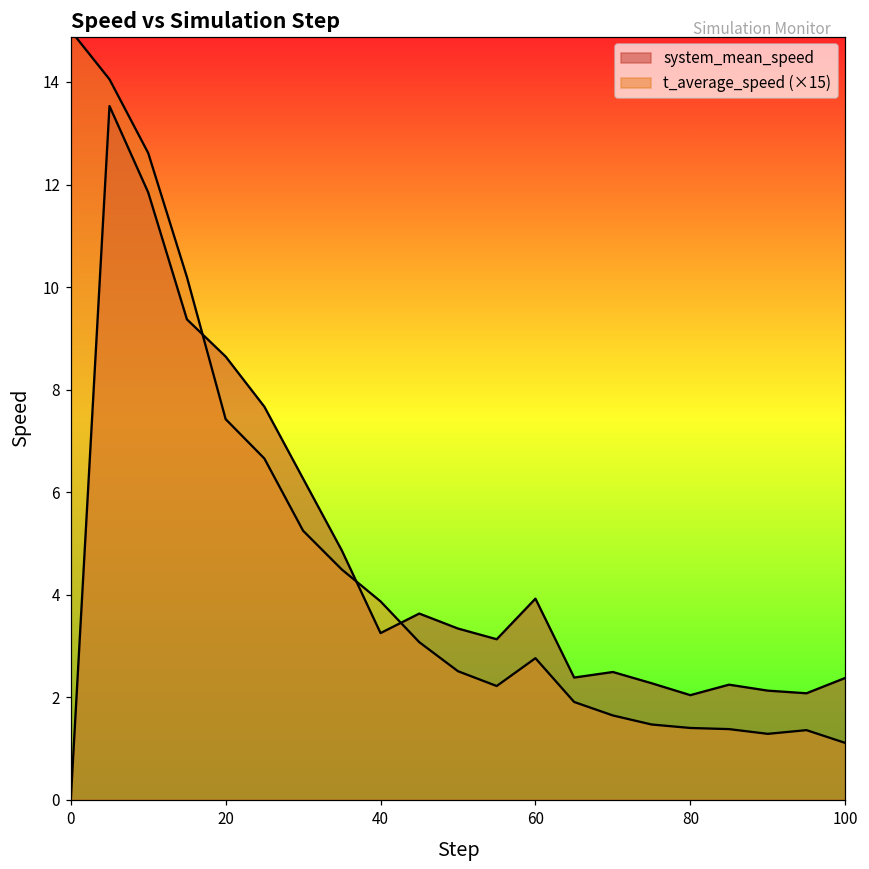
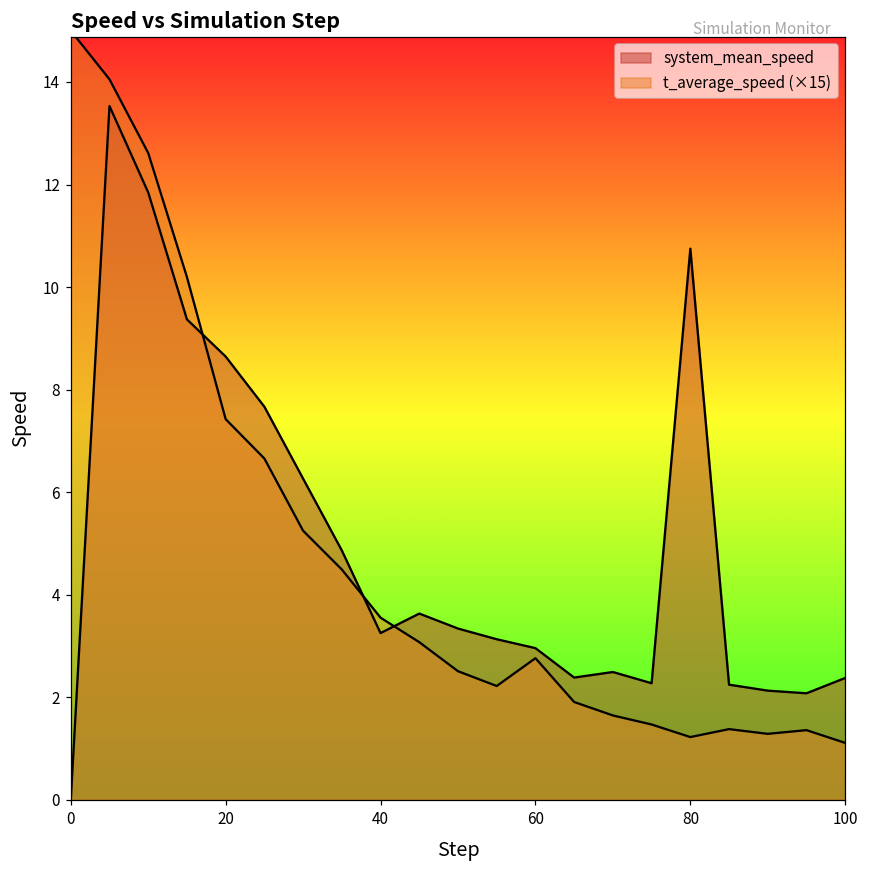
  {
    "system_mean_speed": {
      "0": 0.0,
      "20": 8.6,
      "40": 3.3,
-     "60": 3.9,
-     "80": 2.0,
+     "60": 3.0,
+     "80": 10.7,
      "100": 2.4
    },
    "t_average_speed (×15)": {
      "20": 7.4,
-     "40": 3.9,
+     "40": 3.6,
      "60": 2.8,
-     "80": 1.4,
+     "80": 1.2,
      "100": 1.1
    }
  }
